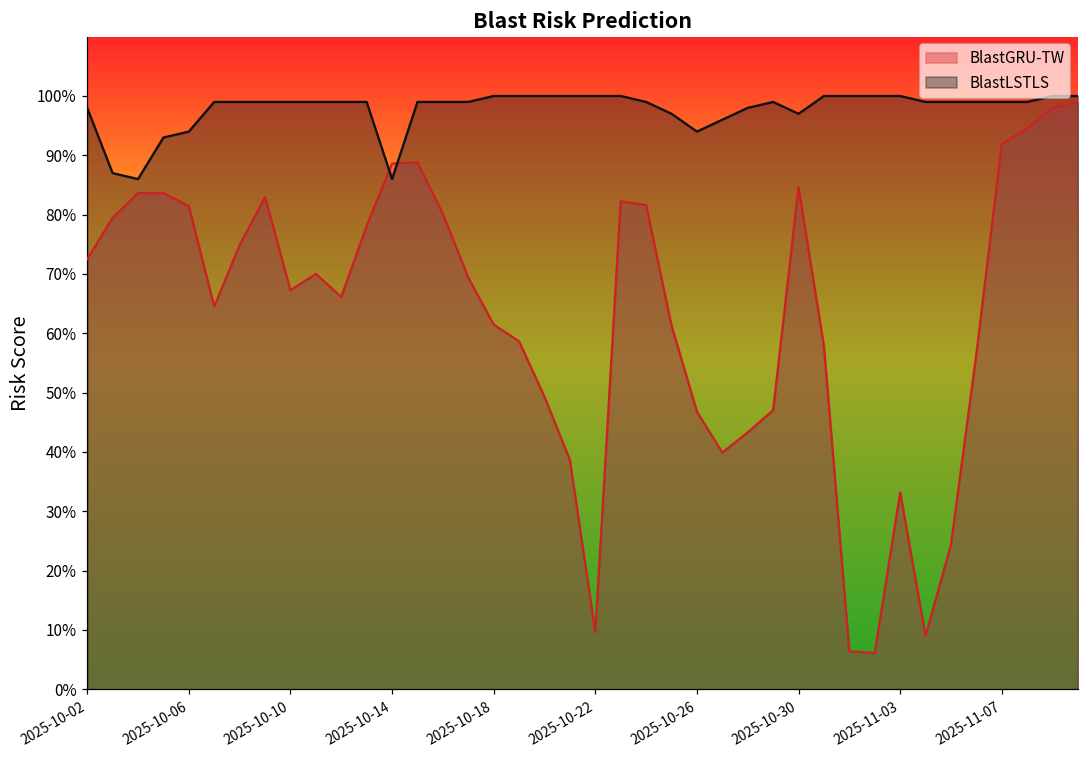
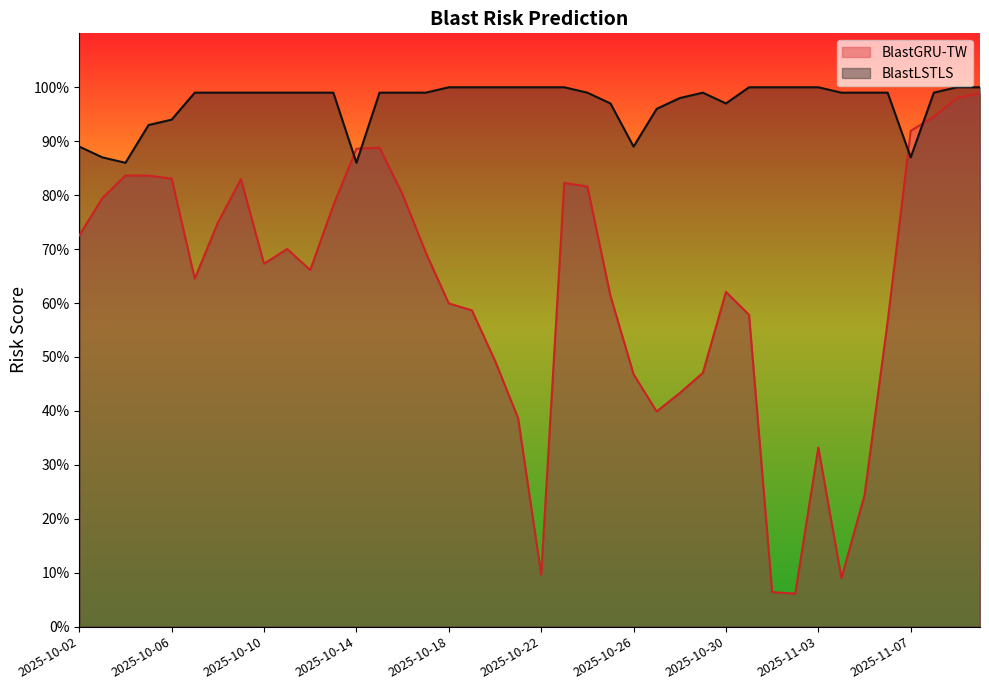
  {
    "BlastGRU-TW": {
      "2025-10-02": "73%",
-     "2025-10-06": "81%",
+     "2025-10-06": "83%",
      "2025-10-10": "67%",
      "2025-10-14": "89%",
-     "2025-10-18": "61%",
+     "2025-10-18": "60%",
      "2025-10-22": "10%",
      "2025-10-26": "47%",
-     "2025-10-30": "85%",
+     "2025-10-30": "62%",
      "2025-11-03": "33%",
      "2025-11-07": "92%"
    },
    "BlastLSTLS": {
-     "2025-10-02": "98%",
+     "2025-10-02": "89%",
      "2025-10-06": "94%",
      "2025-10-10": "99%",
      "2025-10-14": "86%",
      "2025-10-18": "100%",
      "2025-10-22": "100%",
-     "2025-10-26": "94%",
+     "2025-10-26": "89%",
      "2025-10-30": "97%",
      "2025-11-03": "100%",
-     "2025-11-07": "99%"
+     "2025-11-07": "87%"
    }
  }
